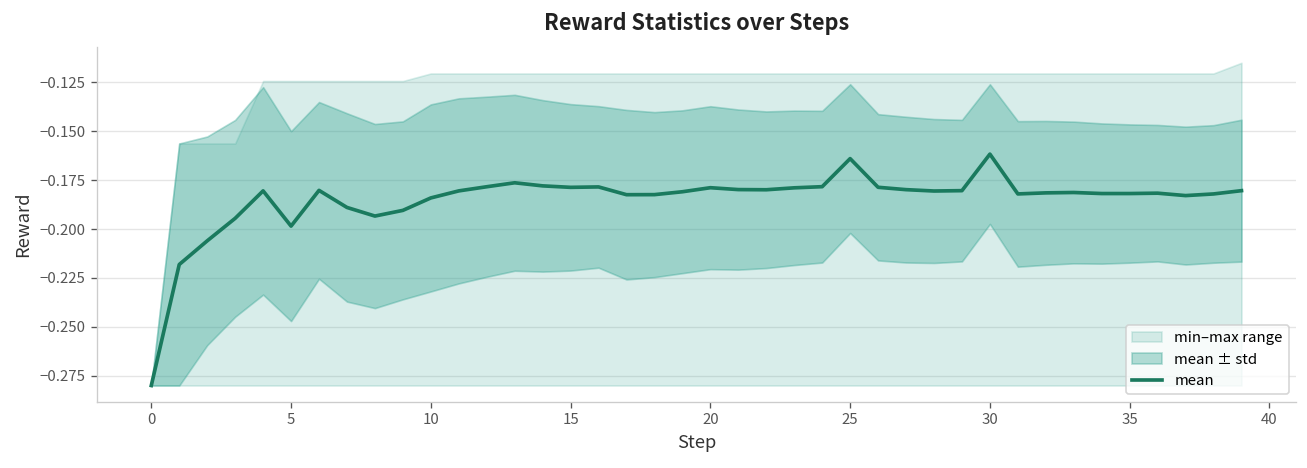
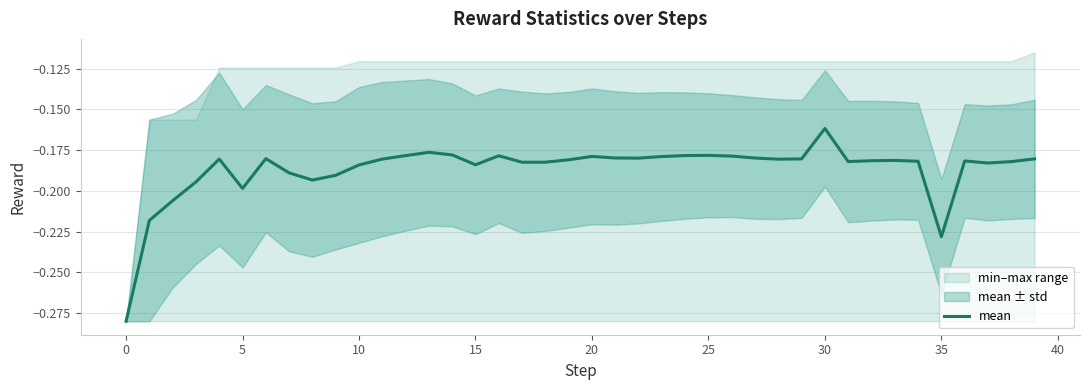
  {
    "mean": {
      "5": -0.198,
      "10": -0.184,
-     "15": -0.179,
+     "15": -0.184,
      "20": -0.179,
-     "25": -0.164,
+     "25": -0.178,
      "30": -0.162,
-     "35": -0.182
+     "35": -0.228
    }
  }
